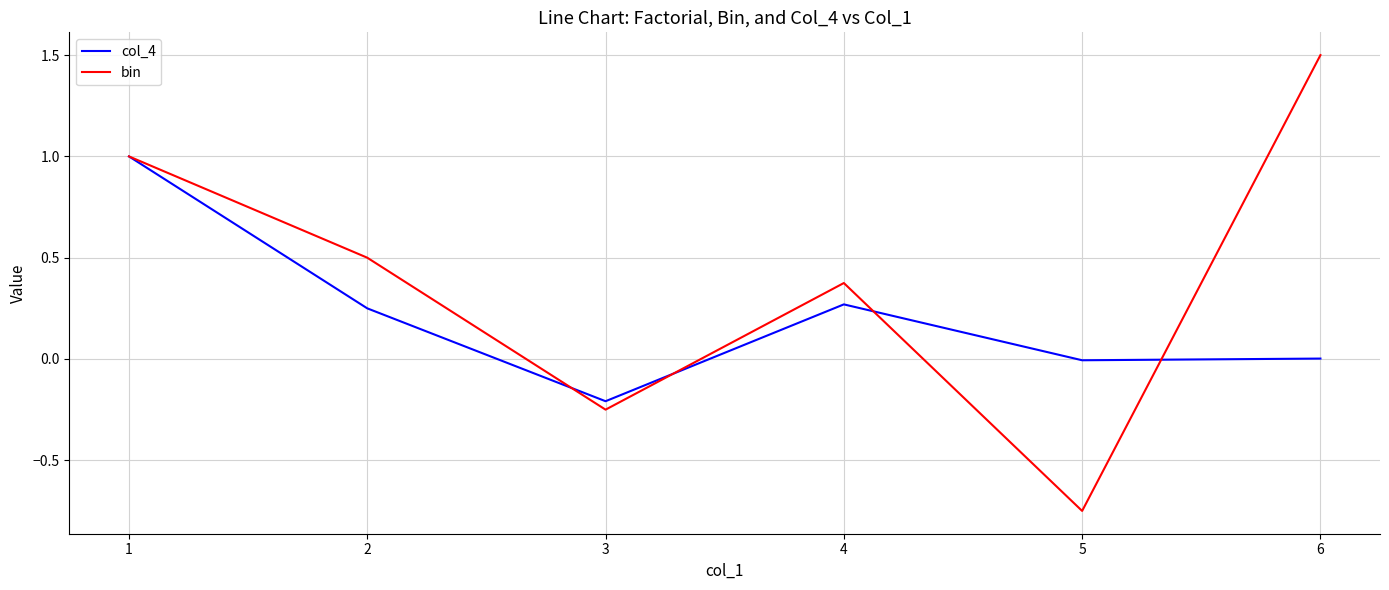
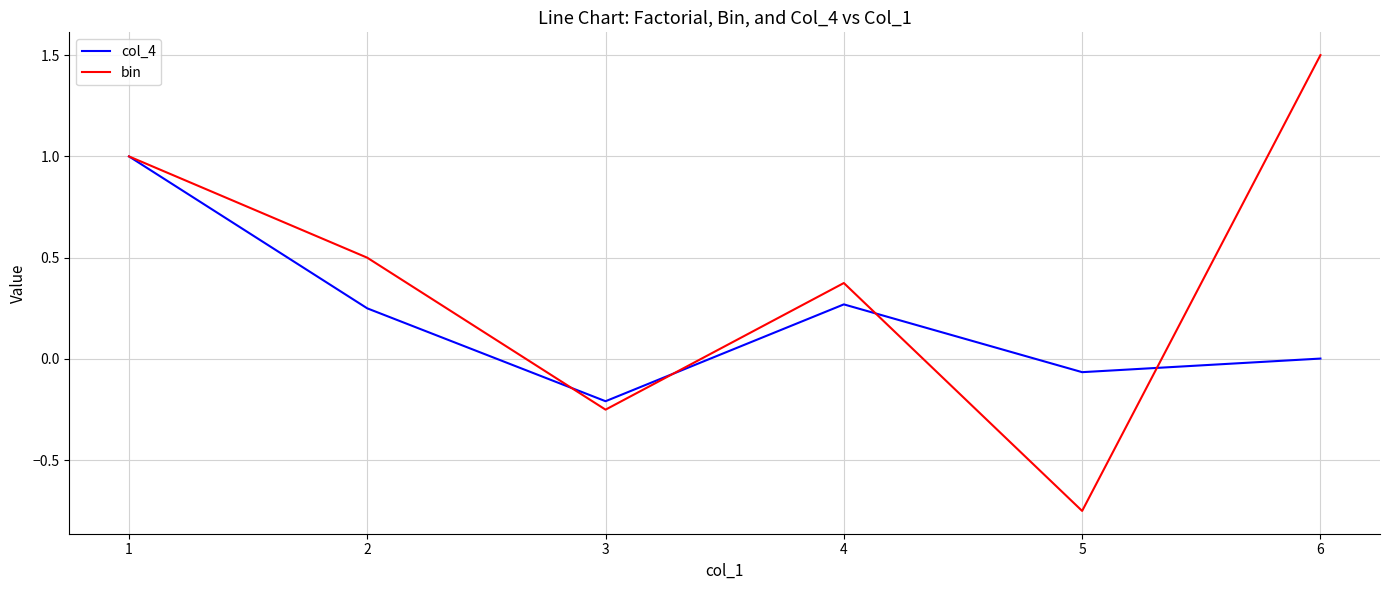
  {
    "col_4": {
      "2": 0.25,
      "3": -0.21,
      "4": 0.27,
-     "5": -0.01,
+     "5": -0.07,
      "6": 0.00
    },
    "bin": {
      "2": 0.50,
      "3": -0.25,
      "4": 0.38,
      "5": -0.75,
      "6": 1.50
    }
  }
